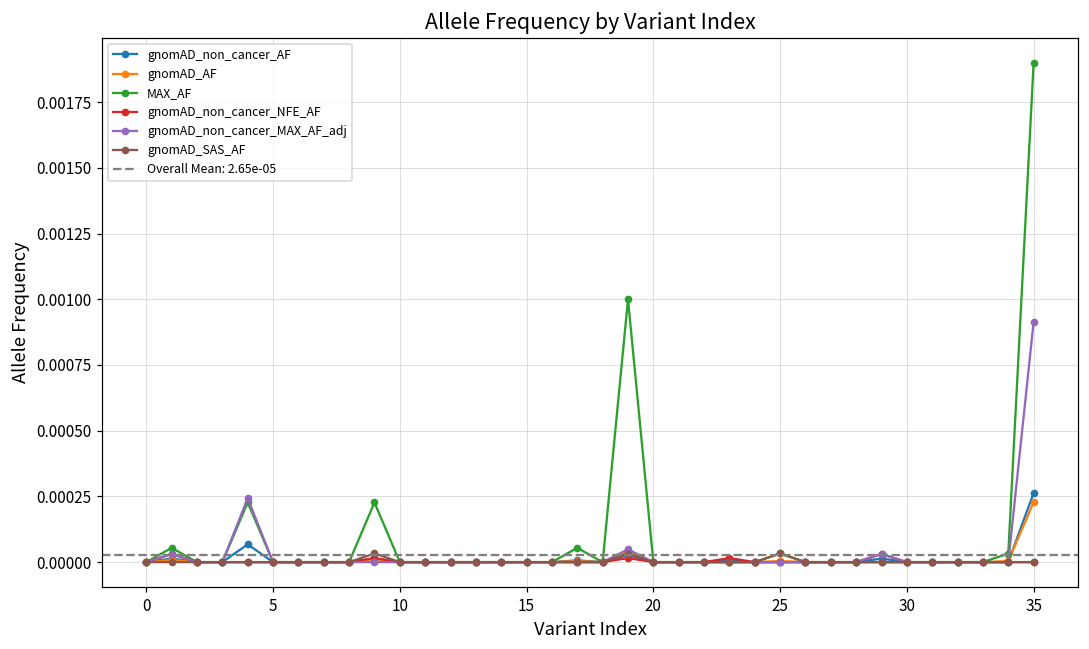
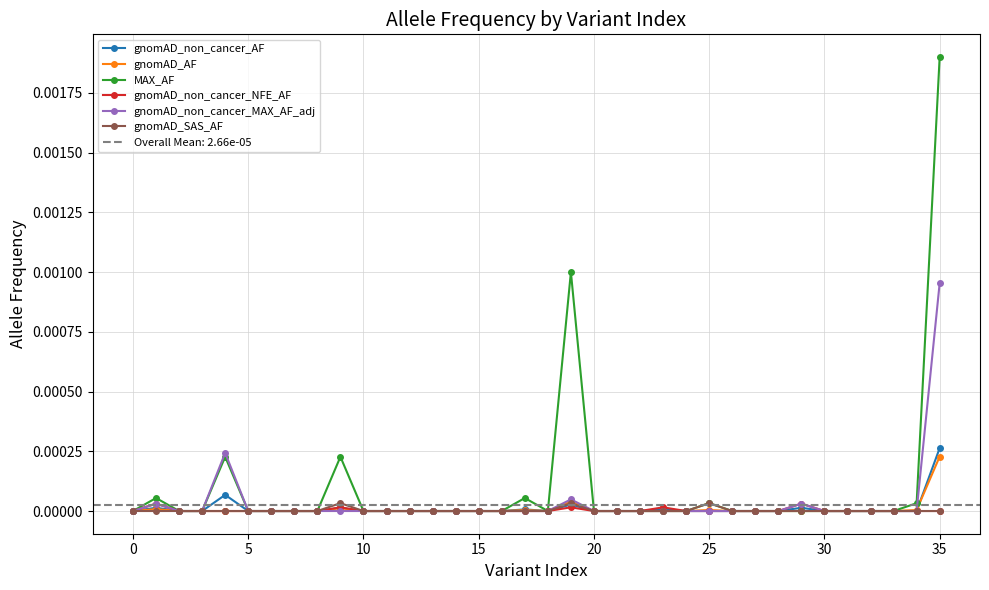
  {
    "gnomAD_non_cancer_AF": {
      "35": 0.00026
    },
    "gnomAD_AF": {
      "35": 0.00023
    },
    "MAX_AF": {
      "35": 0.00190
    },
    "gnomAD_non_cancer_MAX_AF_adj": {
-     "35": 0.00091
+     "35": 0.00095
    }
  }
